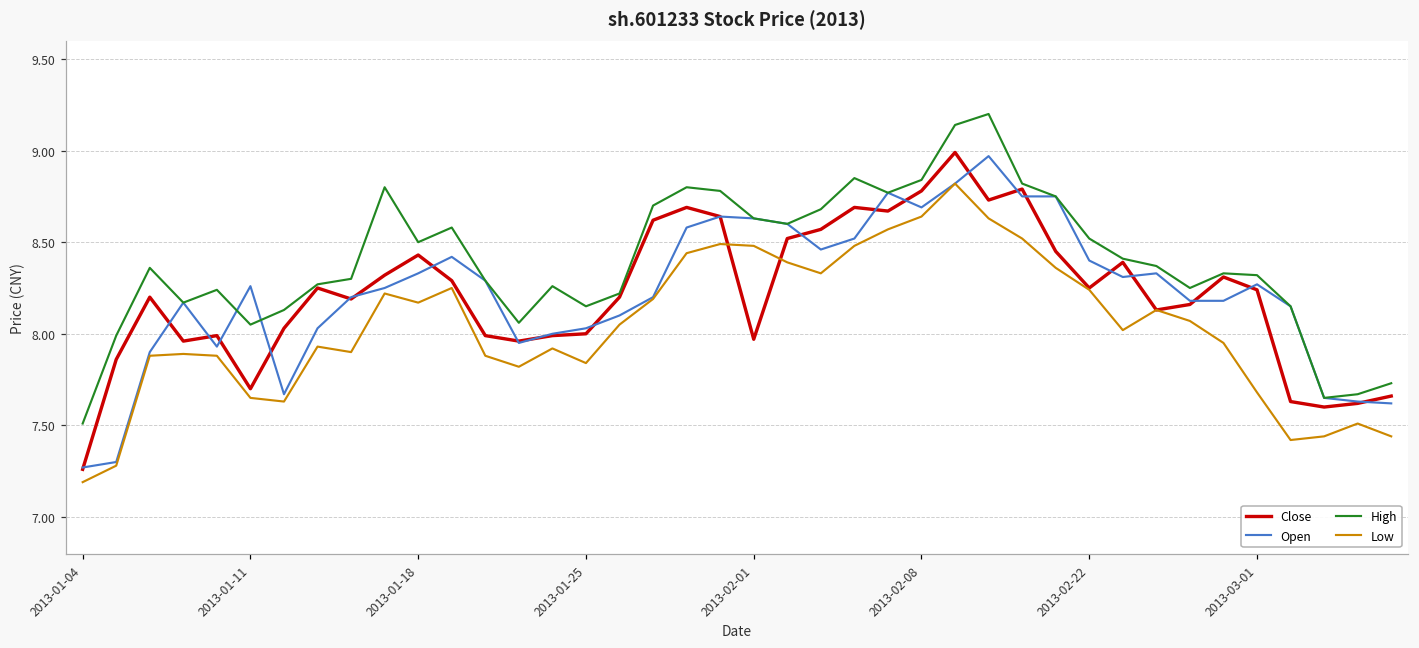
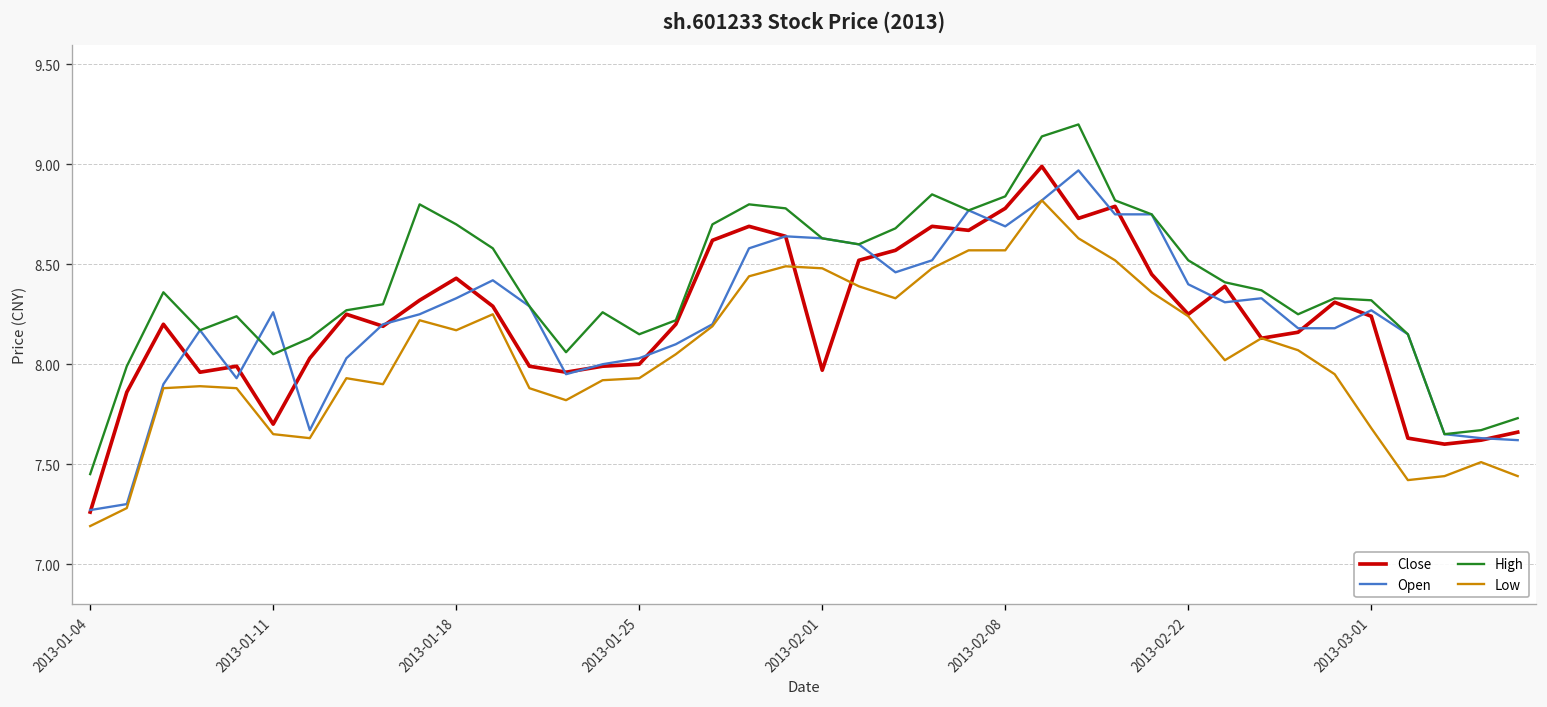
  {
    "Close": {
      "2013-01-11": 7.70,
      "2013-01-18": 8.43,
      "2013-01-25": 8.00,
      "2013-02-01": 7.97,
      "2013-02-08": 8.78,
      "2013-03-01": 8.24
    },
    "Open": {
      "2013-01-11": 8.26,
      "2013-01-18": 8.33,
      "2013-01-25": 8.03,
      "2013-02-08": 8.69,
      "2013-02-22": 8.40,
      "2013-03-01": 8.27
    },
    "High": {
-     "2013-01-04": 7.51,
+     "2013-01-04": 7.45,
      "2013-01-11": 8.05,
-     "2013-01-18": 8.5,
+     "2013-01-18": 8.7,
      "2013-01-25": 8.15,
      "2013-02-08": 8.84,
      "2013-02-22": 8.52,
      "2013-03-01": 8.32
    },
    "Low": {
      "2013-01-04": 7.19,
      "2013-01-11": 7.65,
      "2013-01-18": 8.17,
-     "2013-01-25": 7.84,
+     "2013-01-25": 7.93,
      "2013-02-01": 8.48,
-     "2013-02-08": 8.64,
+     "2013-02-08": 8.57,
      "2013-03-01": 7.68
    }
  }
